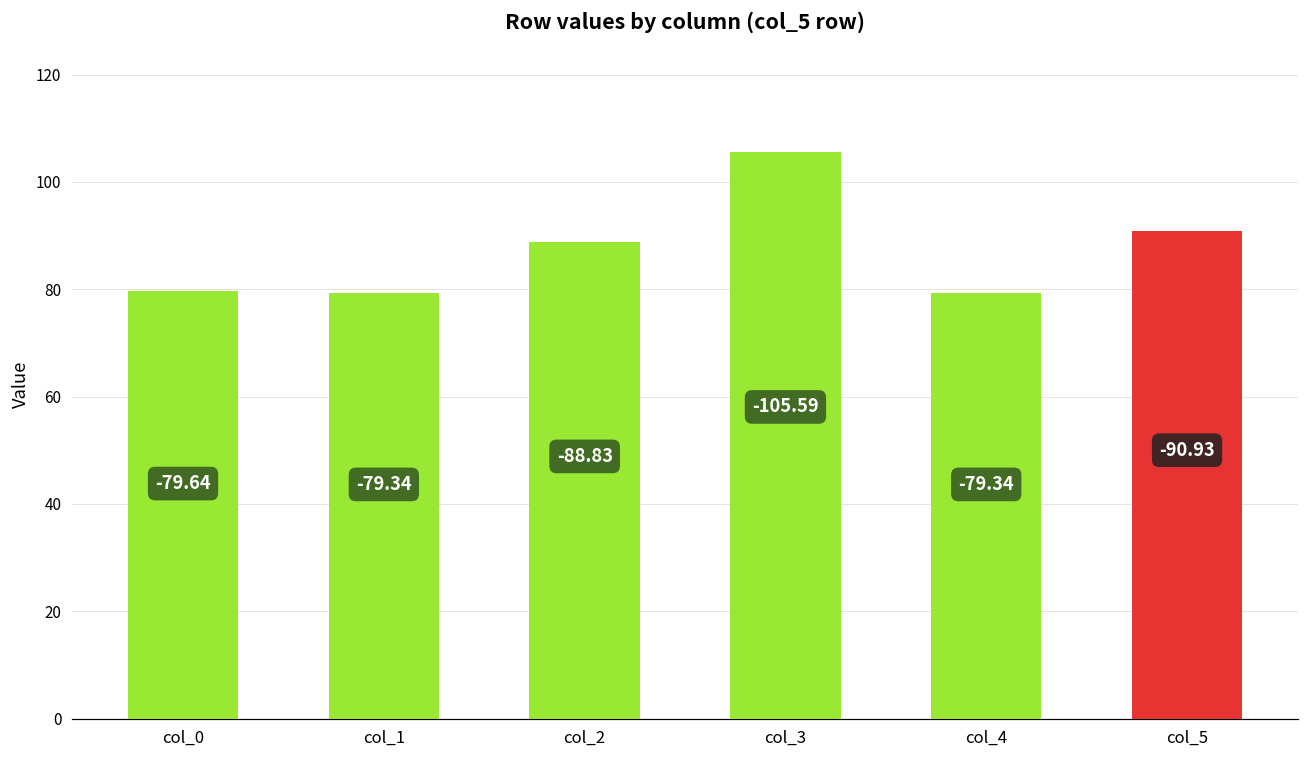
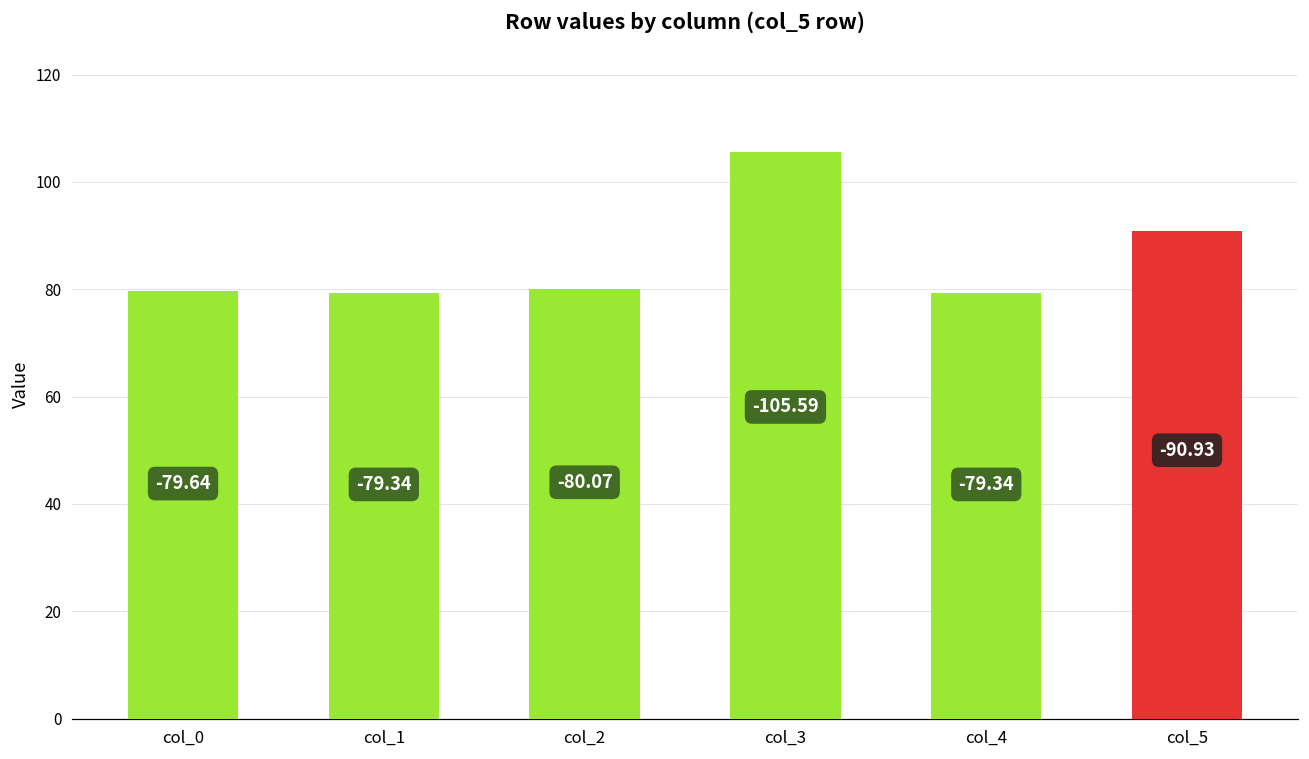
  {
-   "col_2": -88.83
+   "col_2": -80.07
  }
